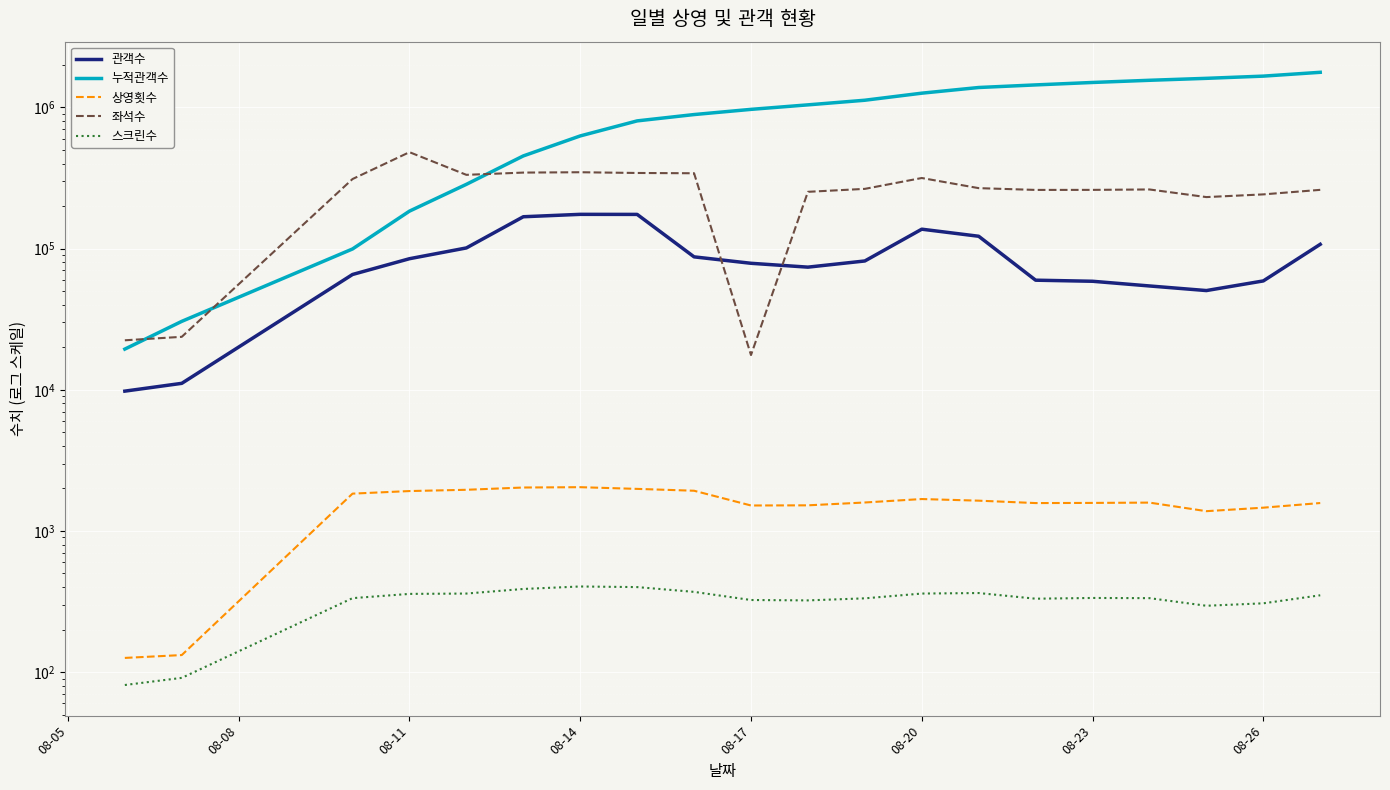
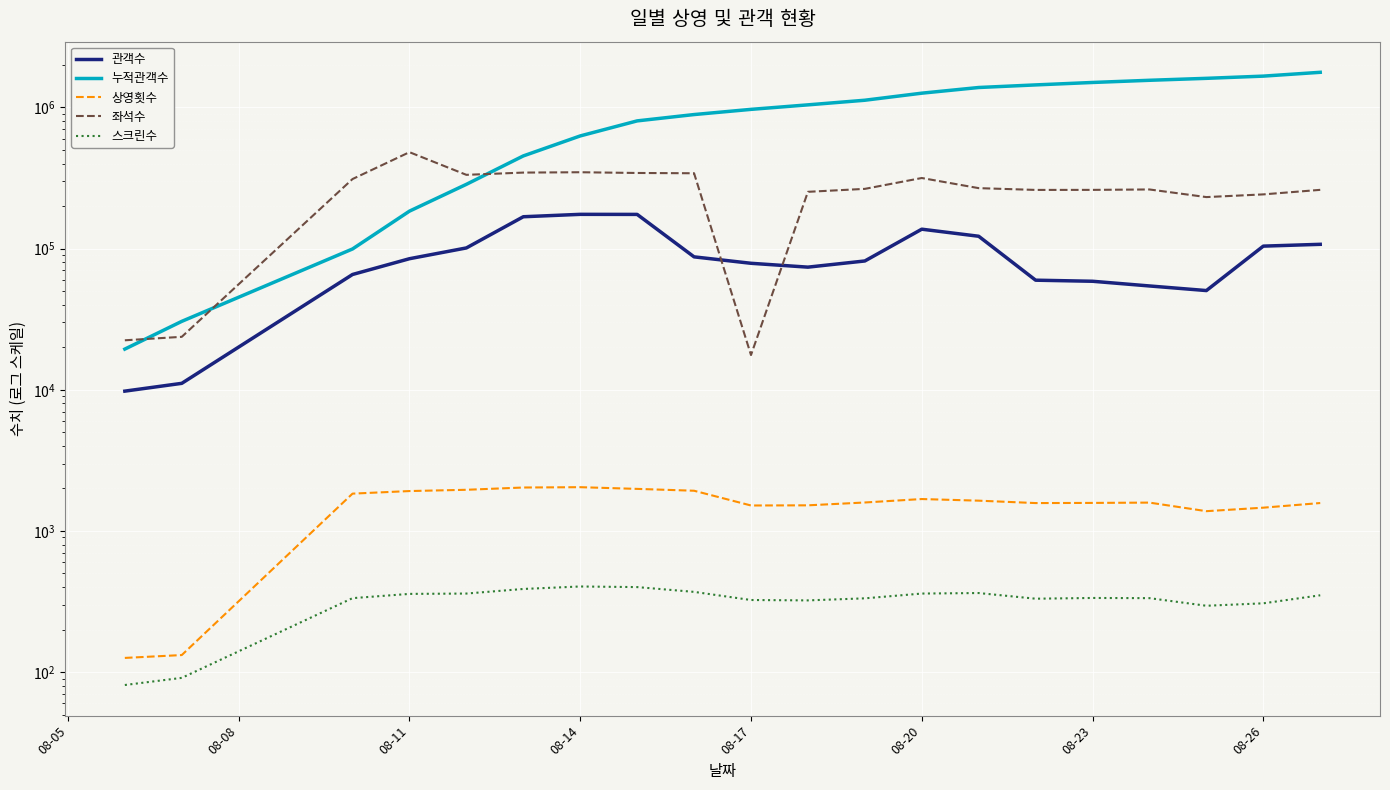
  {
    "관객수": {
      "08-11": 80000,
      "08-14": 170000,
      "08-17": 80000,
      "08-20": 140000,
      "08-23": 59000,
-     "08-26": 59000
+     "08-26": 100000
    },
    "누적관객수": {
      "08-11": 180000,
      "08-14": 600000,
      "08-17": 1000000,
      "08-20": 1300000,
      "08-23": 1500000,
      "08-26": 1700000
    },
    "상영횟수": {
      "08-11": 1900,
      "08-14": 2000,
      "08-17": 1500,
      "08-20": 1700,
      "08-23": 1600,
      "08-26": 1500
    },
    "좌석수": {
      "08-11": 480000,
      "08-14": 350000,
      "08-17": 18000,
      "08-20": 320000,
      "08-23": 260000,
      "08-26": 240000
    },
    "스크린수": {
      "08-11": 360,
      "08-14": 400,
      "08-17": 320,
      "08-20": 360,
      "08-23": 340,
      "08-26": 310
    }
  }
